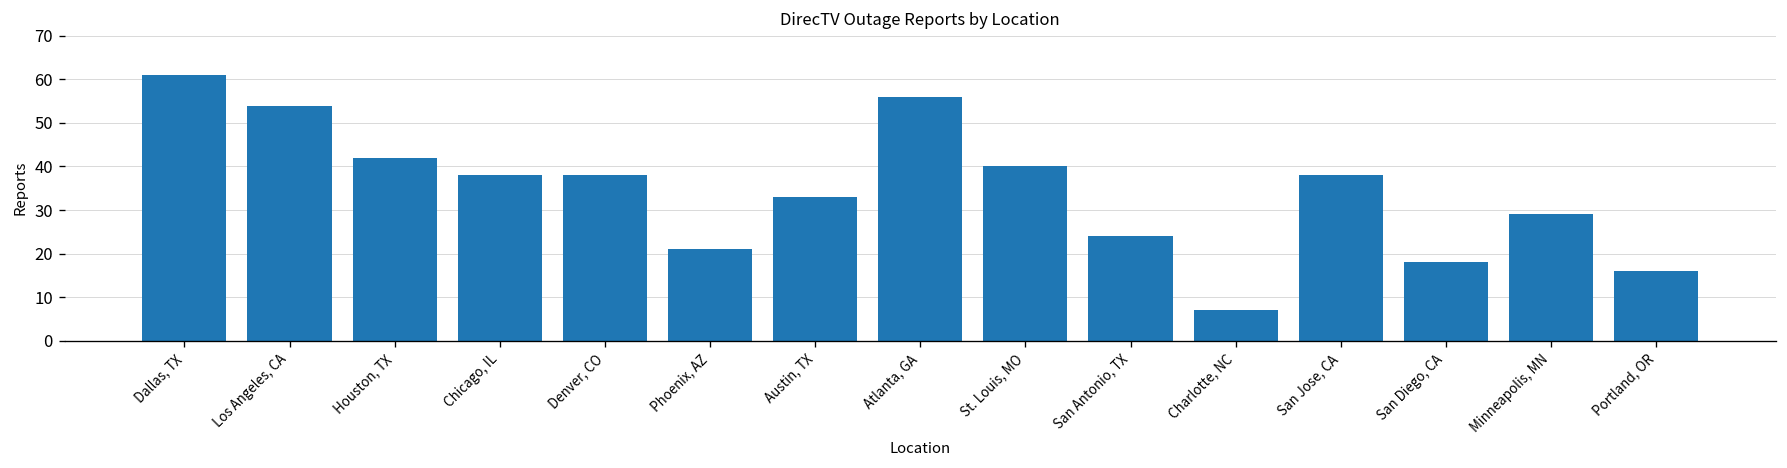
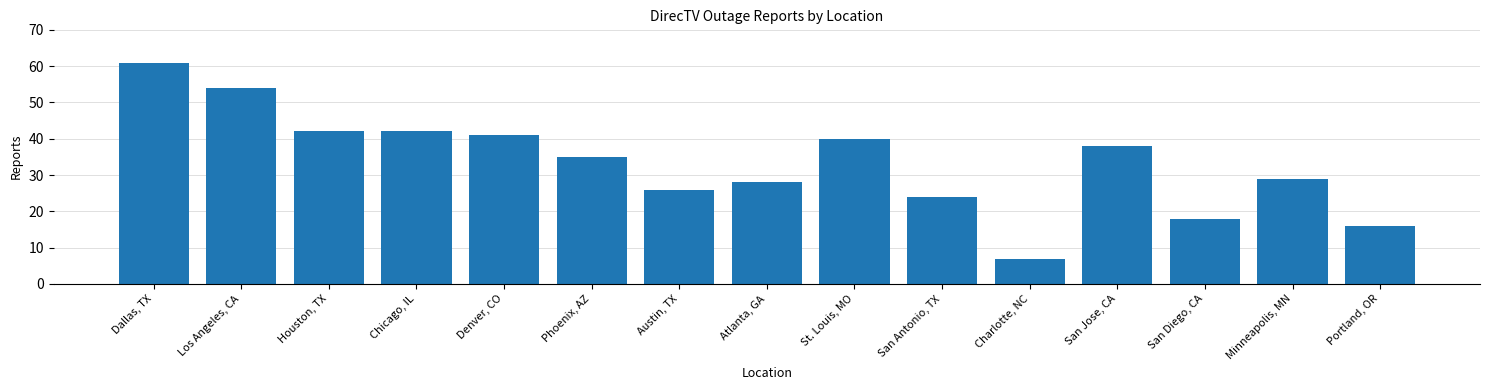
  {
    "Dallas, TX": 61,
    "Los Angeles, CA": 54,
    "Houston, TX": 42,
-   "Chicago, IL": 38,
-   "Denver, CO": 38,
-   "Phoenix, AZ": 21,
-   "Austin, TX": 33,
-   "Atlanta, GA": 56,
+   "Chicago, IL": 42,
+   "Denver, CO": 41,
+   "Phoenix, AZ": 35,
+   "Austin, TX": 26,
+   "Atlanta, GA": 28,
    "St. Louis, MO": 40,
    "San Antonio, TX": 24,
    "Charlotte, NC": 7,
    "San Jose, CA": 38,
    "San Diego, CA": 18,
    "Minneapolis, MN": 29,
    "Portland, OR": 16
  }
